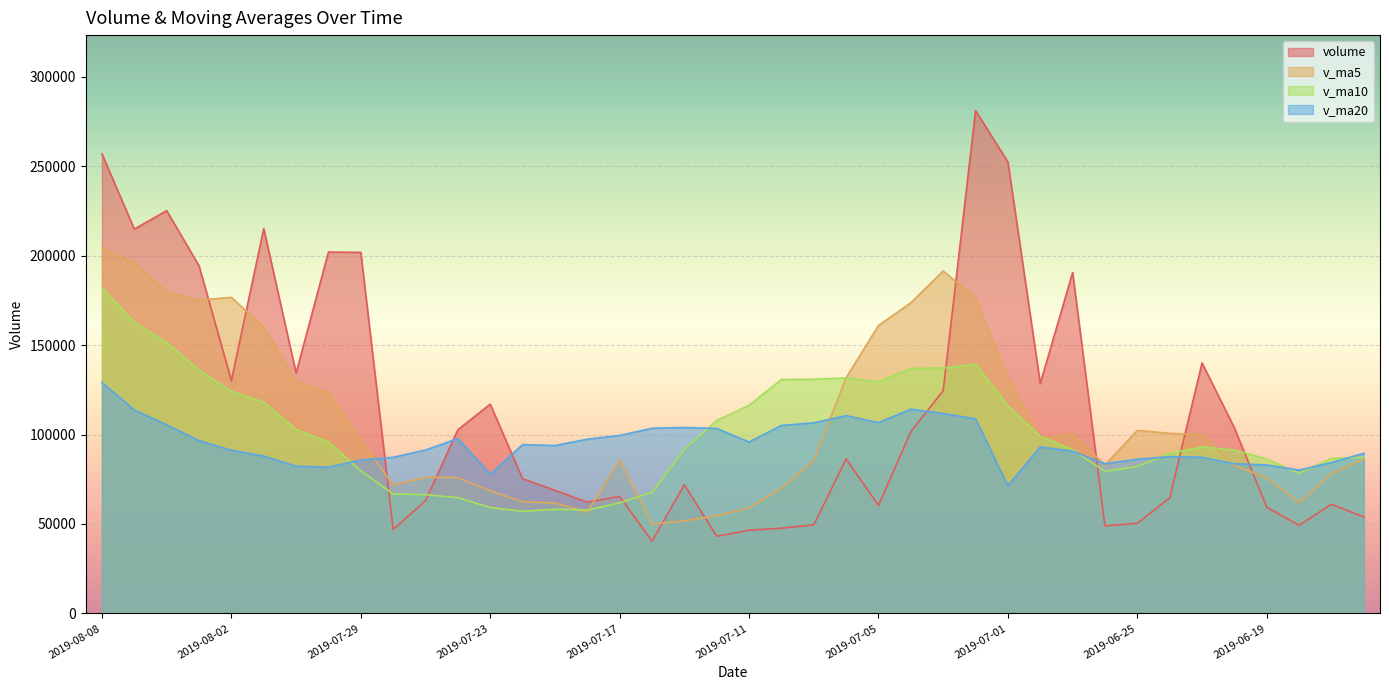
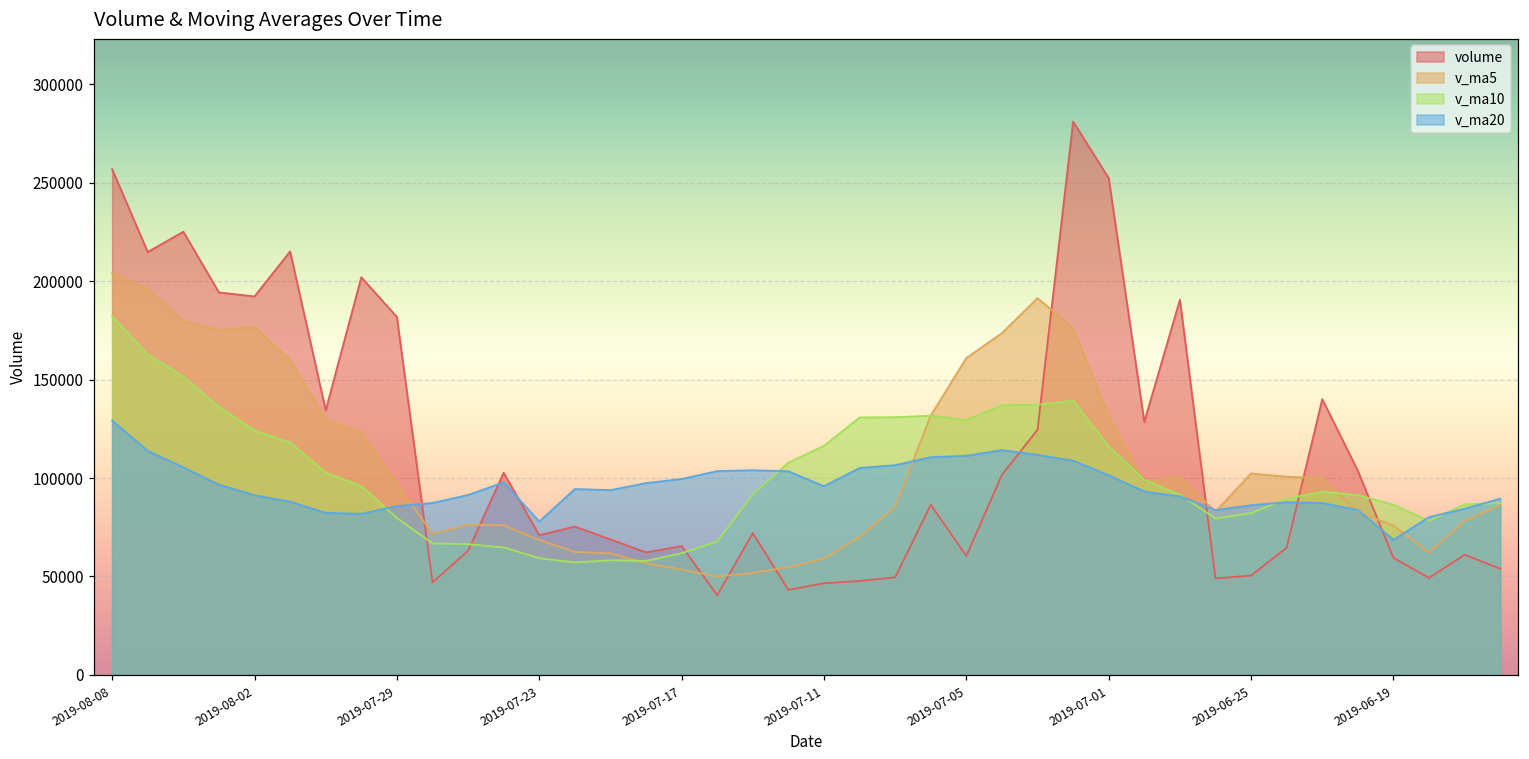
  {
    "volume": {
      "2019-08-08": 257000,
-     "2019-08-02": 130000,
-     "2019-07-29": 202000,
-     "2019-07-23": 117000,
+     "2019-08-02": 192000,
+     "2019-07-29": 182000,
+     "2019-07-23": 71000,
      "2019-07-17": 65000,
      "2019-07-11": 47000,
      "2019-07-05": 60000,
      "2019-07-01": 252000,
      "2019-06-25": 50000,
      "2019-06-19": 59000
    },
    "v_ma5": {
      "2019-08-08": 204000,
      "2019-08-02": 177000,
      "2019-07-29": 97000,
      "2019-07-23": 69000,
-     "2019-07-17": 86000,
+     "2019-07-17": 53000,
      "2019-07-11": 59000,
      "2019-07-05": 161000,
      "2019-07-01": 132000,
      "2019-06-25": 102000,
      "2019-06-19": 76000
    },
    "v_ma10": {
      "2019-08-08": 182000,
      "2019-08-02": 124000,
      "2019-07-29": 80000,
      "2019-07-23": 59000,
      "2019-07-17": 62000,
      "2019-07-11": 116000,
      "2019-07-05": 130000,
      "2019-07-01": 116000,
      "2019-06-25": 82000,
      "2019-06-19": 86000
    },
    "v_ma20": {
      "2019-08-08": 129000,
      "2019-08-02": 91000,
      "2019-07-29": 86000,
      "2019-07-23": 78000,
      "2019-07-17": 99000,
      "2019-07-11": 96000,
-     "2019-07-05": 107000,
-     "2019-07-01": 71000,
+     "2019-07-05": 111000,
+     "2019-07-01": 101000,
      "2019-06-25": 86000,
-     "2019-06-19": 83000
+     "2019-06-19": 69000
    }
  }
